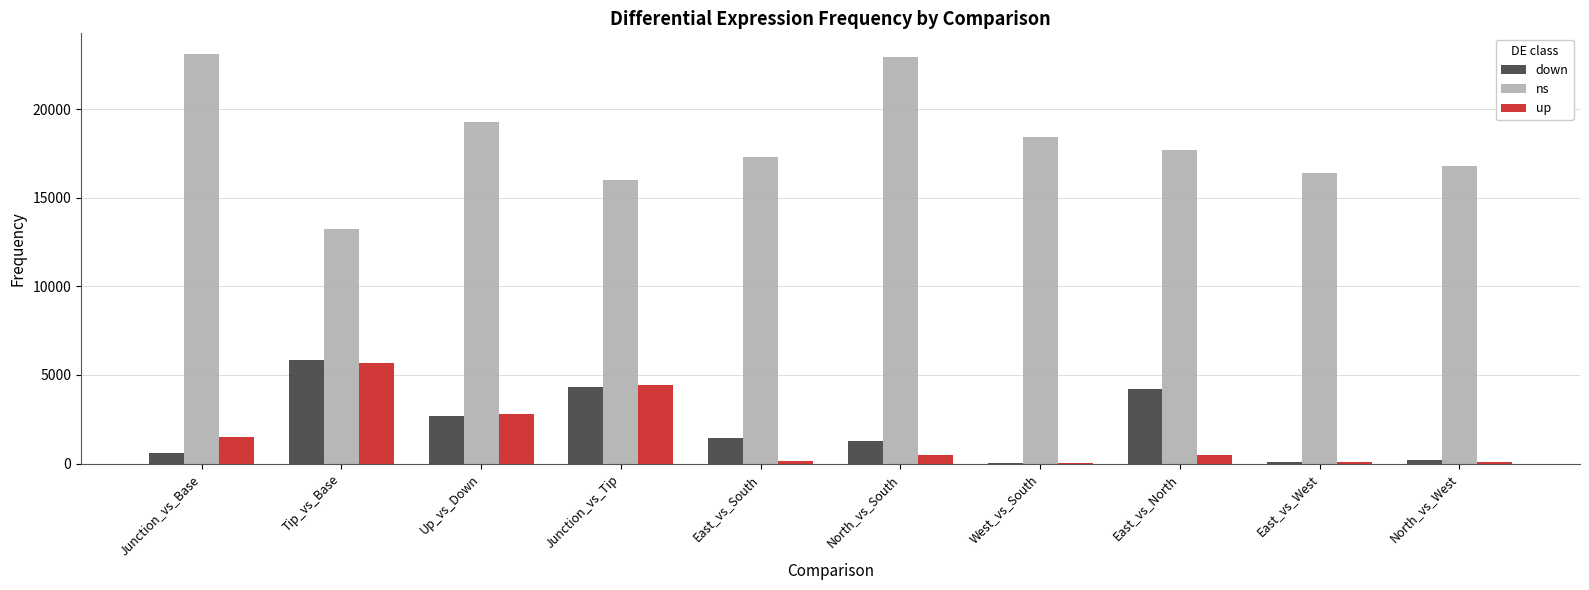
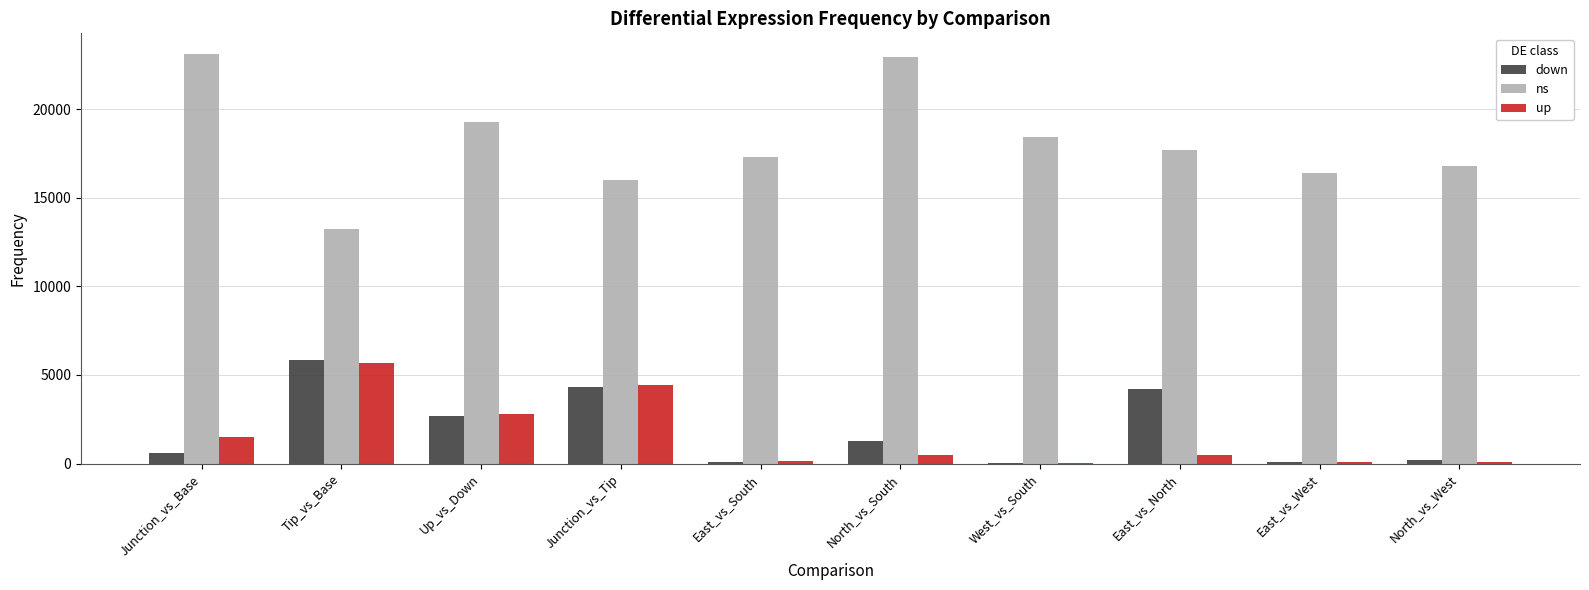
  {
    "down": {
      "Junction_vs_Base": 600,
      "Tip_vs_Base": 5800,
      "Up_vs_Down": 2700,
      "Junction_vs_Tip": 4300,
-     "East_vs_South": 1500,
+     "East_vs_South": 100,
      "North_vs_South": 1300,
      "East_vs_North": 4200,
      "North_vs_West": 200
    },
    "ns": {
      "Junction_vs_Base": 23100,
      "Tip_vs_Base": 13200,
      "Up_vs_Down": 19300,
      "Junction_vs_Tip": 16000,
      "East_vs_South": 17300,
      "North_vs_South": 23000,
      "West_vs_South": 18400,
      "East_vs_North": 17700,
      "East_vs_West": 16400,
      "North_vs_West": 16800
    },
    "up": {
      "Junction_vs_Base": 1500,
      "Tip_vs_Base": 5700,
      "Up_vs_Down": 2800,
      "Junction_vs_Tip": 4400,
      "North_vs_South": 500,
      "East_vs_North": 500
    }
  }
